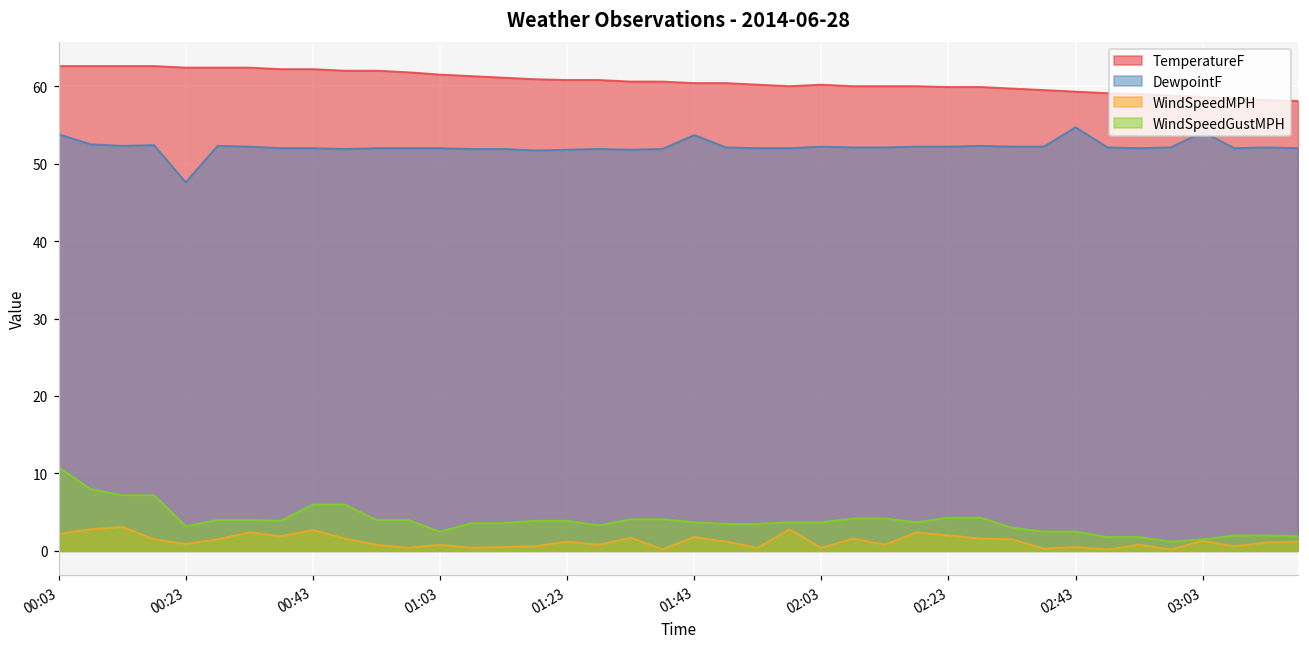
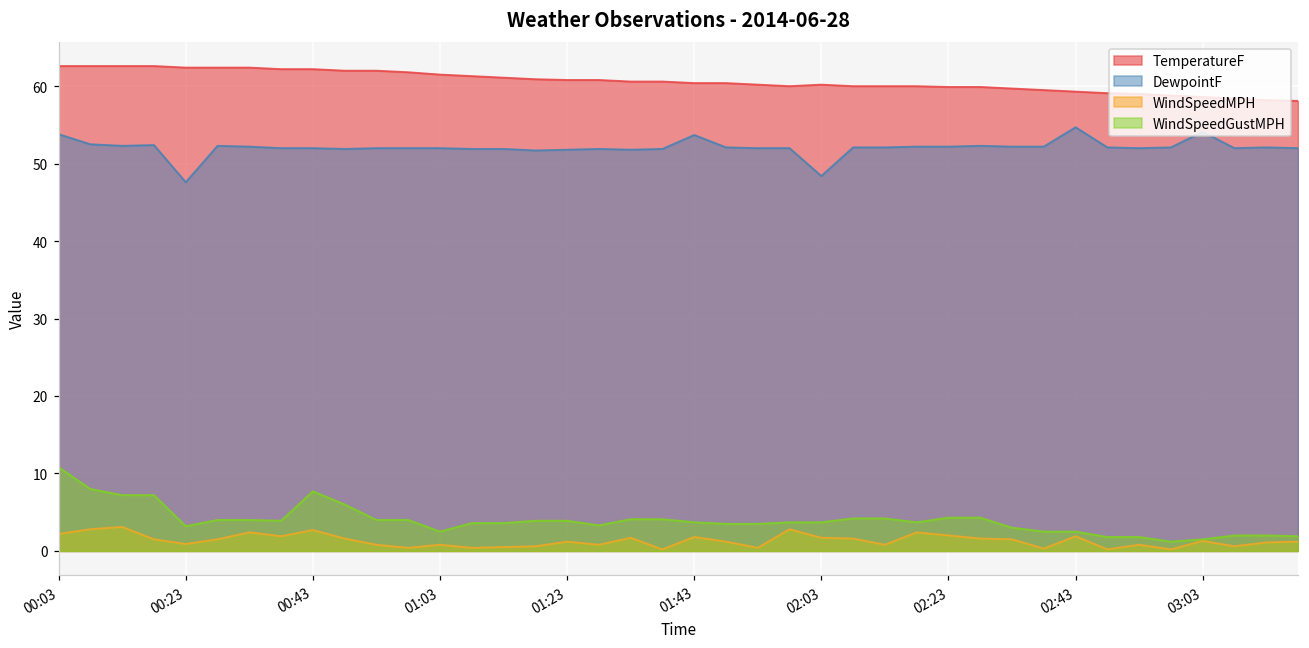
  {
    "TemperatureF": {
      "00:03": 63,
      "00:23": 62,
      "00:43": 62,
      "01:03": 62,
      "01:23": 61,
      "01:43": 60,
      "02:03": 60,
      "02:23": 60,
      "02:43": 59
    },
    "DewpointF": {
      "00:03": 54,
      "00:23": 48,
      "00:43": 52,
      "01:03": 52,
      "01:23": 52,
      "01:43": 54,
-     "02:03": 52,
+     "02:03": 48,
      "02:23": 52,
      "02:43": 55
    },
    "WindSpeedMPH": {
      "00:03": 2,
      "00:23": 1,
      "00:43": 3,
      "01:03": 1,
      "01:23": 1,
      "01:43": 2,
-     "02:03": 0,
+     "02:03": 2,
      "02:23": 2,
-     "02:43": 1
+     "02:43": 2
    },
    "WindSpeedGustMPH": {
      "00:03": 11,
      "00:23": 3,
-     "00:43": 6,
+     "00:43": 8,
      "01:03": 3,
      "01:23": 4,
      "01:43": 4,
      "02:03": 4,
      "02:23": 4,
      "02:43": 3
    }
  }
